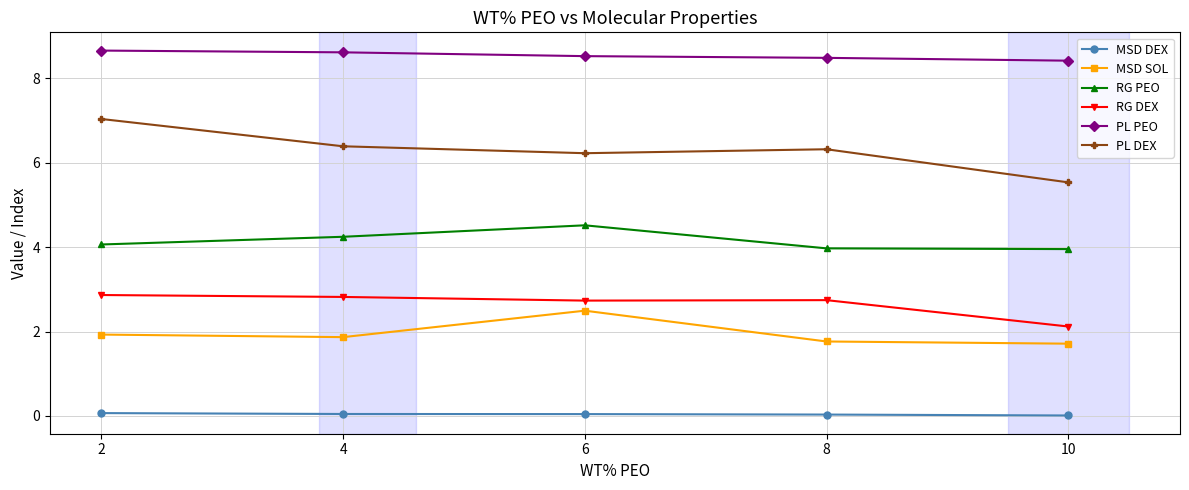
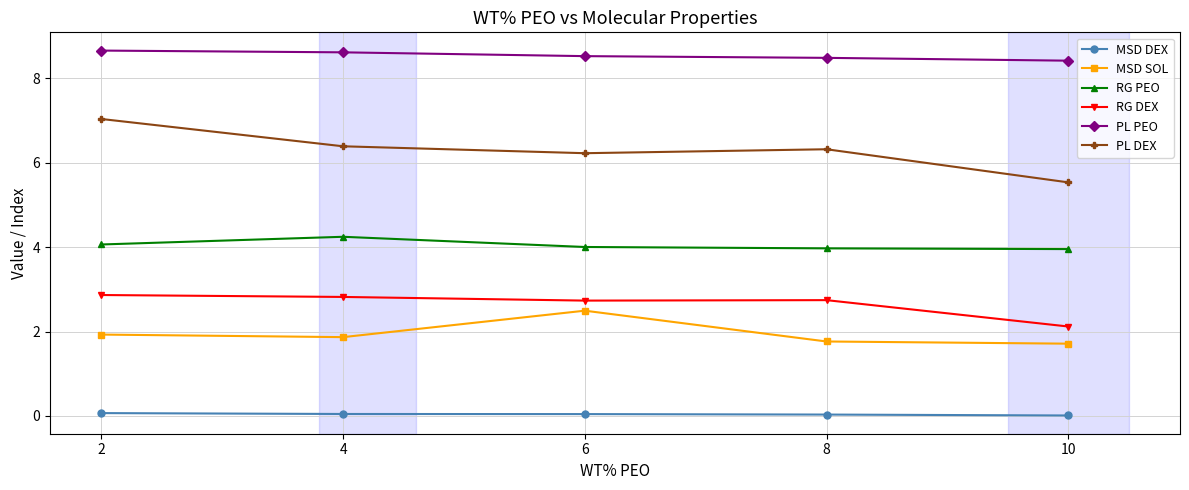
  {
    "MSD DEX": {
      "2": 0.1,
      "4": 0.0,
      "6": 0.0,
      "8": 0.0,
      "10": 0.0
    },
    "MSD SOL": {
      "2": 1.9,
      "4": 1.9,
      "6": 2.5,
      "8": 1.8,
      "10": 1.7
    },
    "RG PEO": {
      "2": 4.1,
      "4": 4.2,
-     "6": 4.5,
+     "6": 4.0,
      "8": 4.0,
      "10": 4.0
    },
    "RG DEX": {
      "2": 2.9,
      "4": 2.8,
      "6": 2.7,
      "8": 2.7,
      "10": 2.1
    },
    "PL PEO": {
      "2": 8.7,
      "4": 8.6,
      "6": 8.5,
      "8": 8.5,
      "10": 8.4
    },
    "PL DEX": {
      "2": 7.0,
      "4": 6.4,
      "6": 6.2,
      "8": 6.3,
      "10": 5.5
    }
  }
